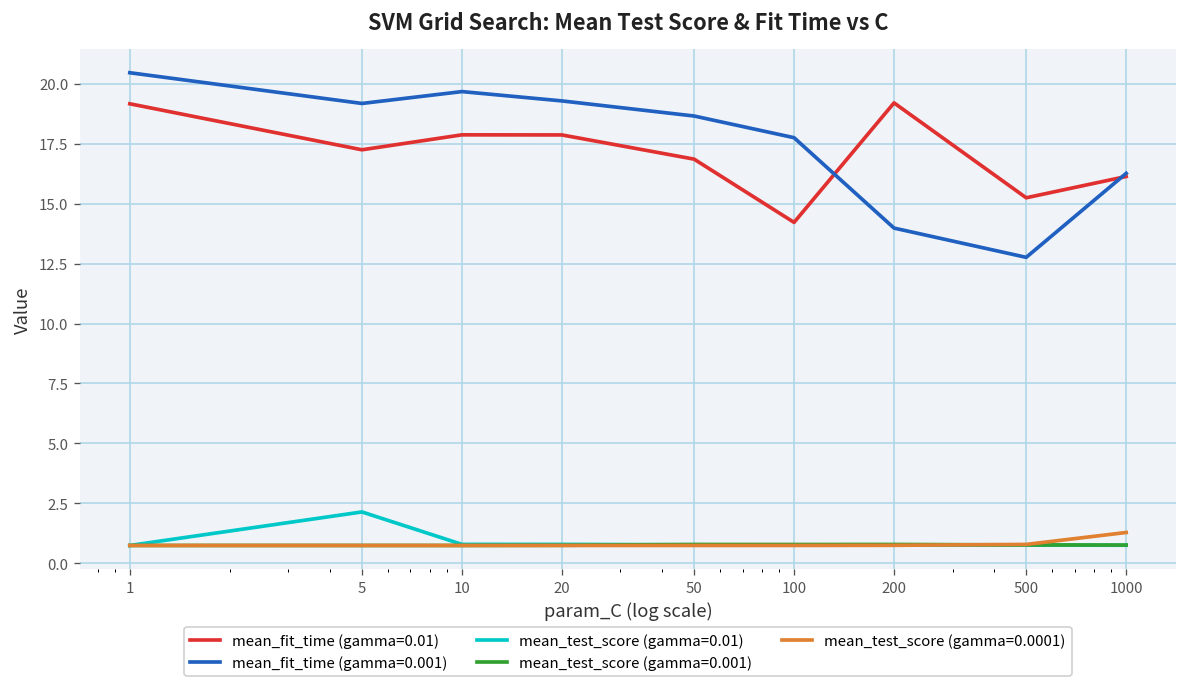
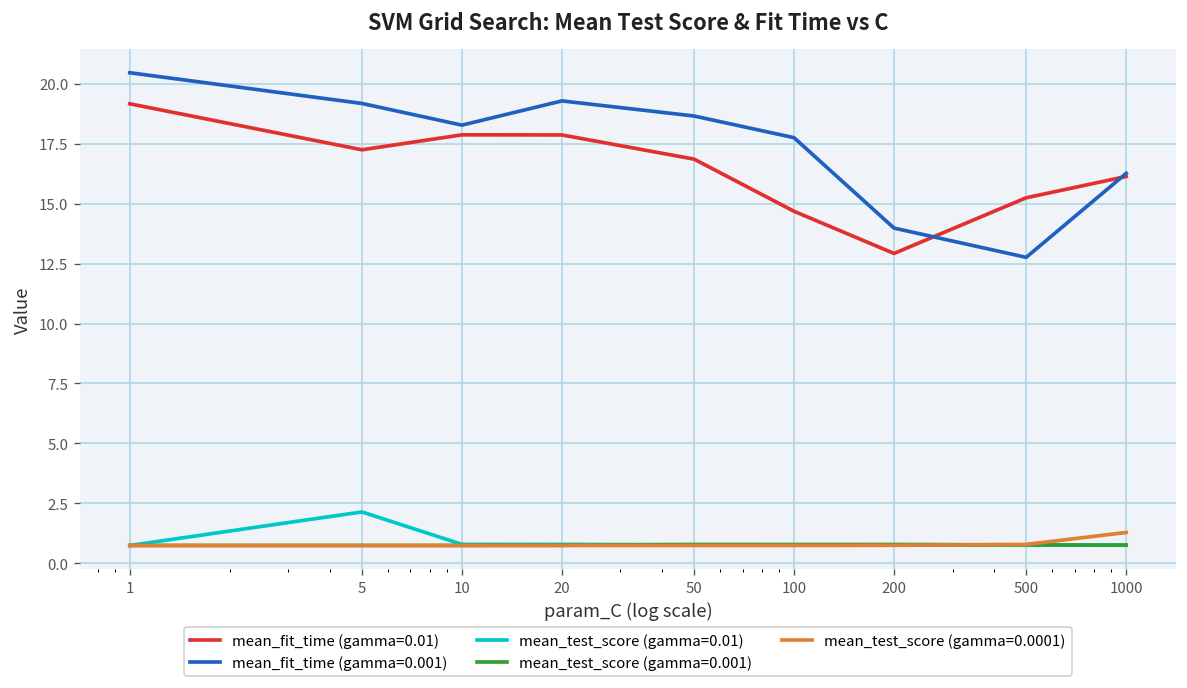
  {
    "mean_fit_time (gamma=0.01)": {
      "1": 19.2,
      "5": 17.3,
      "10": 17.9,
      "20": 17.9,
      "50": 16.9,
-     "100": 14.2,
-     "200": 19.2,
+     "100": 14.7,
+     "200": 12.9,
      "500": 15.2,
      "1000": 16.1
    },
    "mean_fit_time (gamma=0.001)": {
      "1": 20.5,
      "5": 19.2,
-     "10": 19.7,
+     "10": 18.3,
      "20": 19.3,
      "50": 18.7,
      "100": 17.8,
      "200": 14.0,
      "500": 12.8,
      "1000": 16.3
    },
    "mean_test_score (gamma=0.01)": {
      "5": 2.1
    },
    "mean_test_score (gamma=0.0001)": {
      "1000": 1.3
    }
  }
